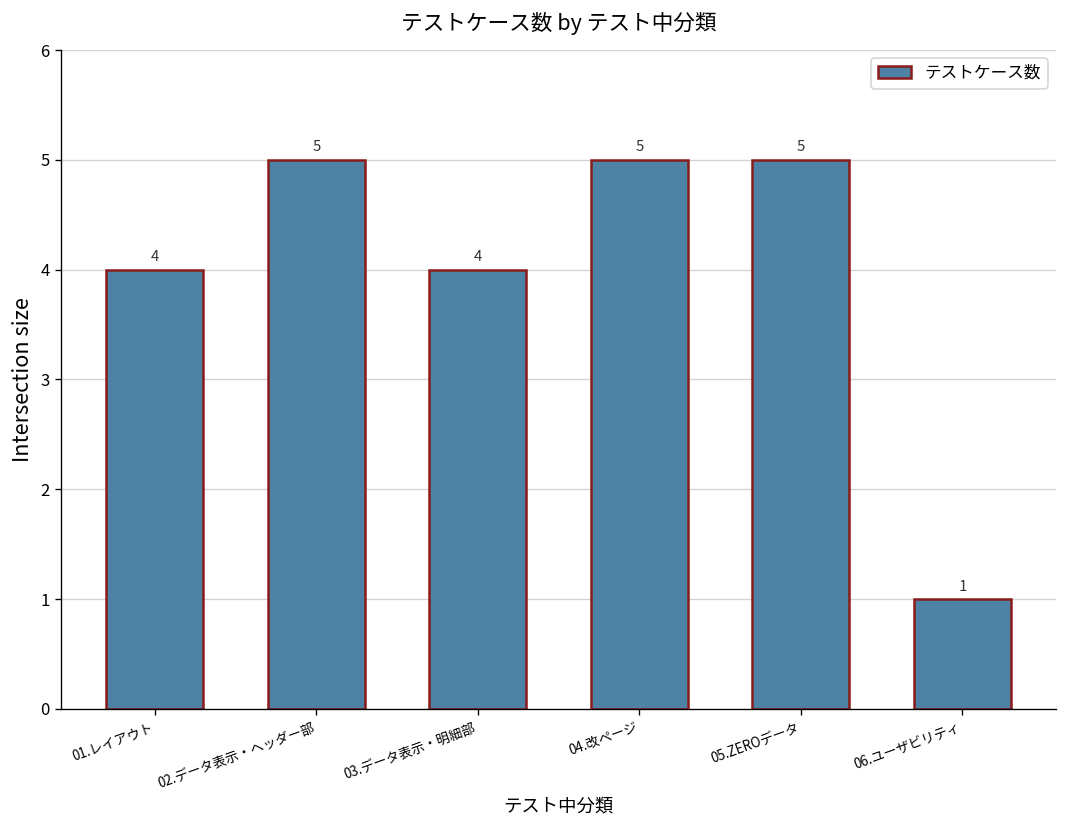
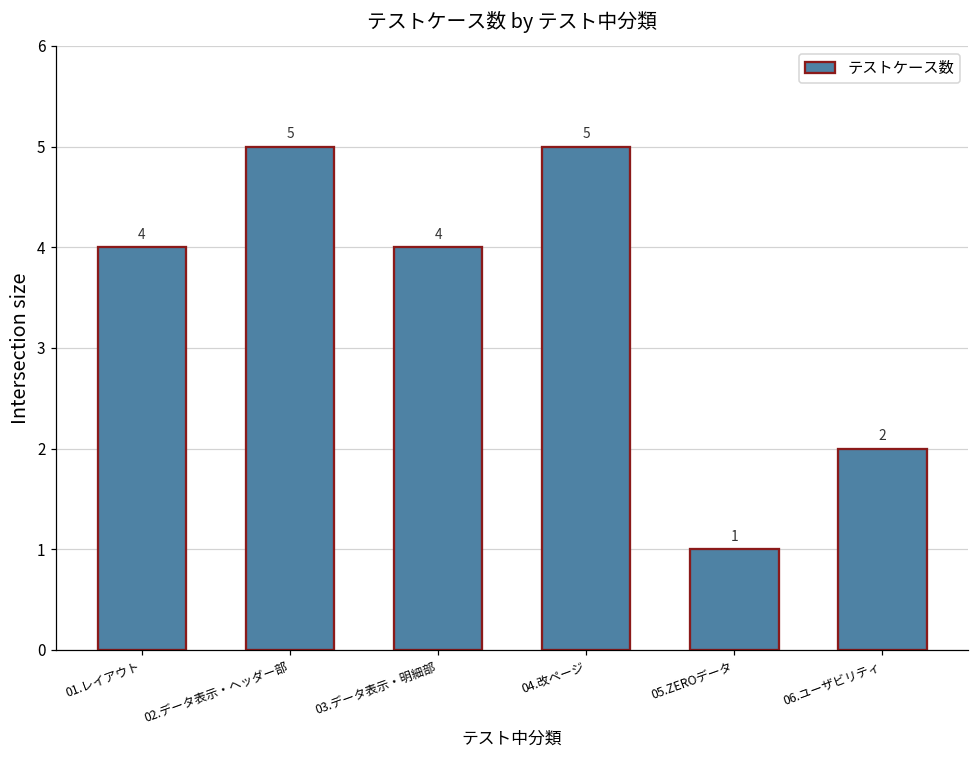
  {
    "01.レイアウト": 4,
    "02.データ表示・ヘッダー部": 5,
    "03.データ表示・明細部": 4,
    "04.改ページ": 5,
-   "05.ZEROデータ": 5,
-   "06.ユーザビリティ": 1
+   "05.ZEROデータ": 1,
+   "06.ユーザビリティ": 2
  }
